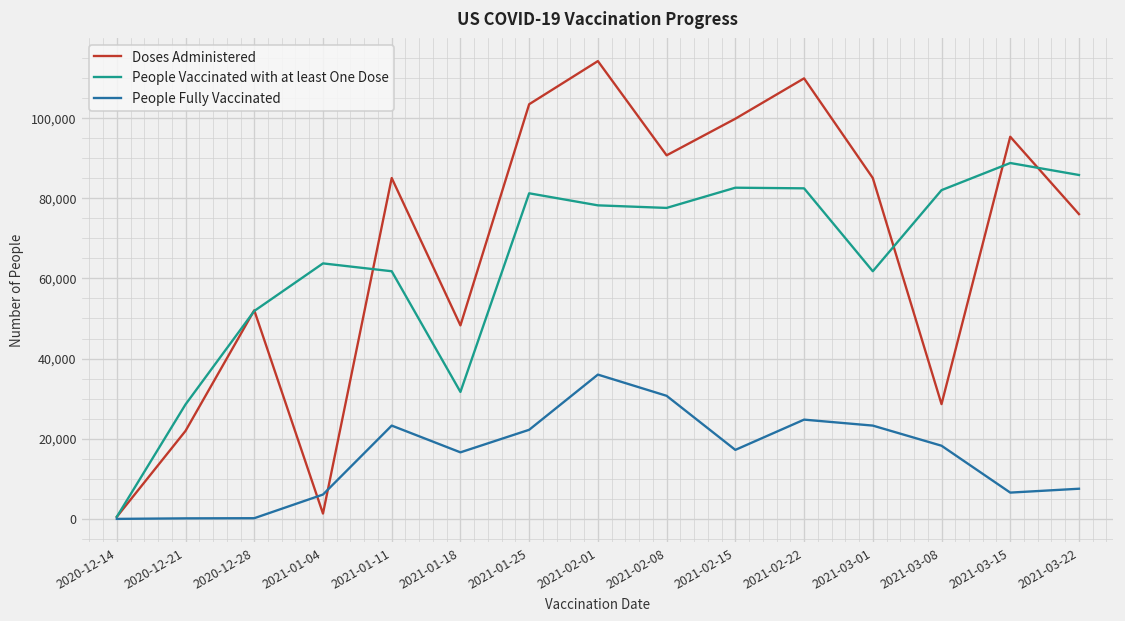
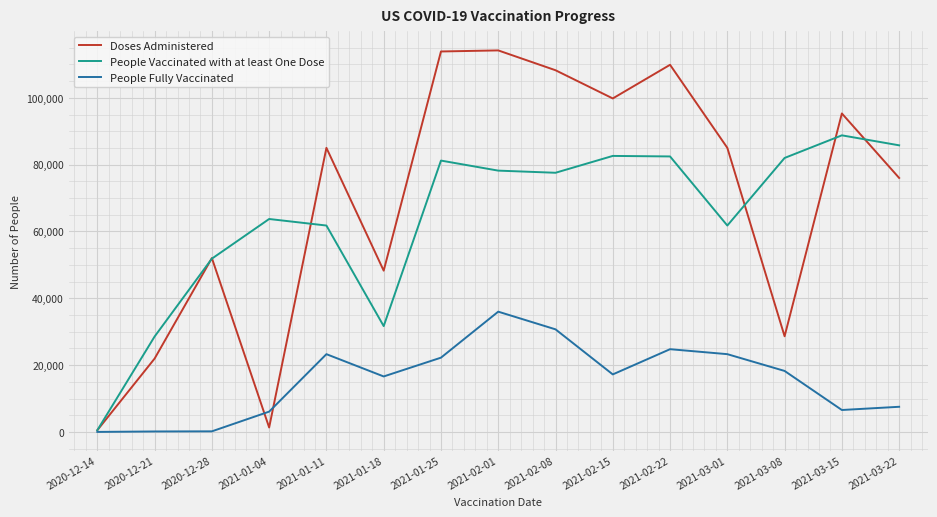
  {
    "Doses Administered": {
      "2020-12-21": "22,000",
      "2021-01-04": "1,000",
      "2021-01-11": "85,000",
      "2021-01-18": "48,000",
-     "2021-01-25": "103,000",
+     "2021-01-25": "114,000",
      "2021-02-01": "114,000",
-     "2021-02-08": "91,000",
+     "2021-02-08": "108,000",
      "2021-02-15": "100,000",
      "2021-02-22": "110,000",
      "2021-03-01": "85,000",
      "2021-03-08": "29,000",
      "2021-03-15": "95,000",
      "2021-03-22": "76,000"
    }
  }
